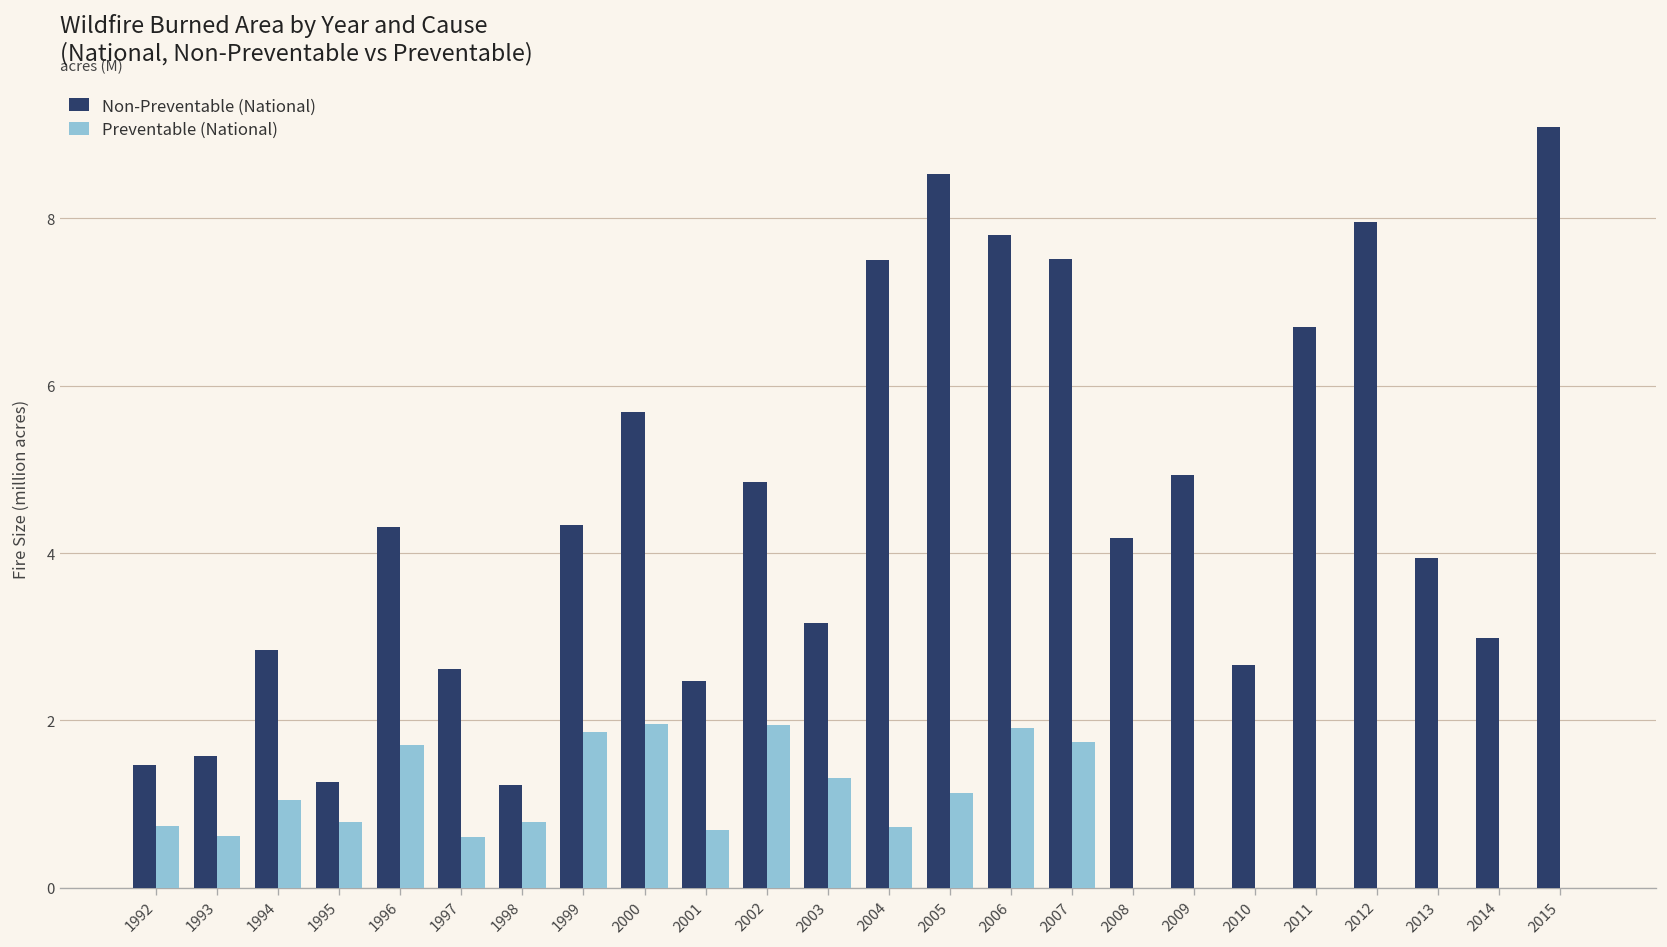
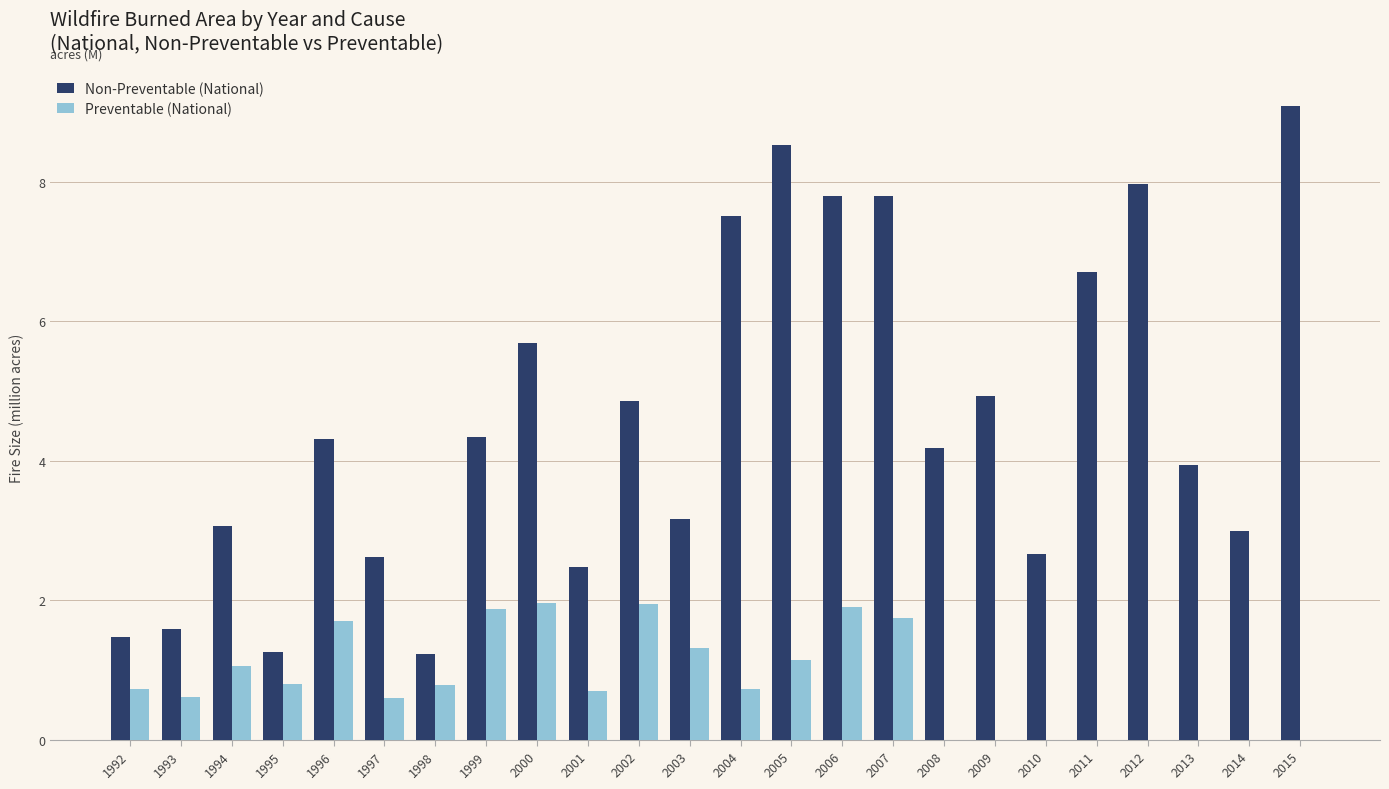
  {
    "Non-Preventable (National)": {
      "1992": 1.5,
      "1993": 1.6,
-     "1994": 2.8,
+     "1994": 3.1,
      "1995": 1.3,
      "1996": 4.3,
      "1997": 2.6,
      "1998": 1.2,
      "1999": 4.3,
      "2000": 5.7,
      "2001": 2.5,
      "2002": 4.9,
      "2003": 3.2,
      "2004": 7.5,
      "2005": 8.5,
      "2006": 7.8,
-     "2007": 7.5,
+     "2007": 7.8,
      "2008": 4.2,
      "2009": 4.9,
      "2010": 2.7,
      "2011": 6.7,
      "2012": 8.0,
      "2013": 3.9,
      "2014": 3.0,
      "2015": 9.1
    },
    "Preventable (National)": {
      "1992": 0.7,
      "1993": 0.6,
      "1994": 1.0,
      "1995": 0.8,
      "1996": 1.7,
      "1997": 0.6,
      "1998": 0.8,
      "1999": 1.9,
      "2000": 2.0,
      "2001": 0.7,
      "2002": 1.9,
      "2003": 1.3,
      "2004": 0.7,
      "2005": 1.1,
      "2006": 1.9,
      "2007": 1.7,
      "2008": 0.0,
      "2009": 0.0,
      "2010": 0.0,
      "2011": 0.0,
      "2012": 0.0,
      "2013": 0.0,
      "2014": 0.0,
      "2015": 0.0
    }
  }
